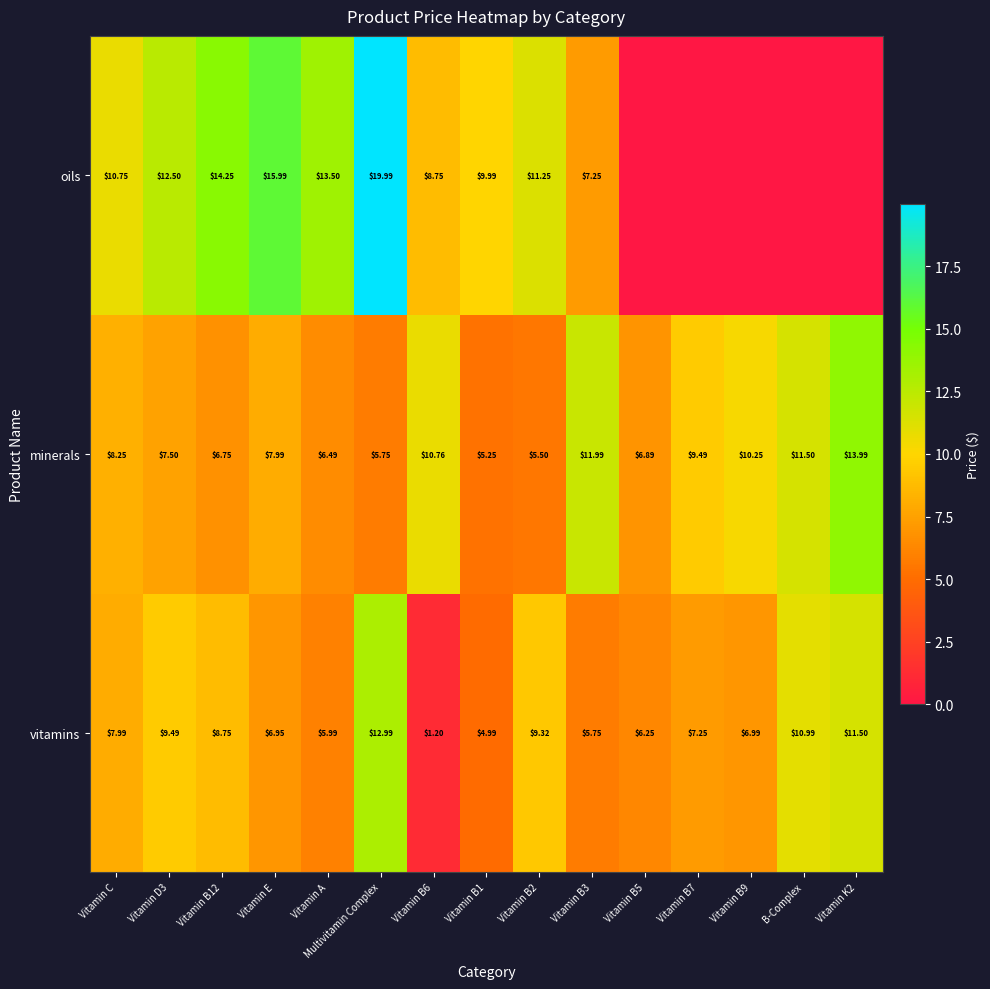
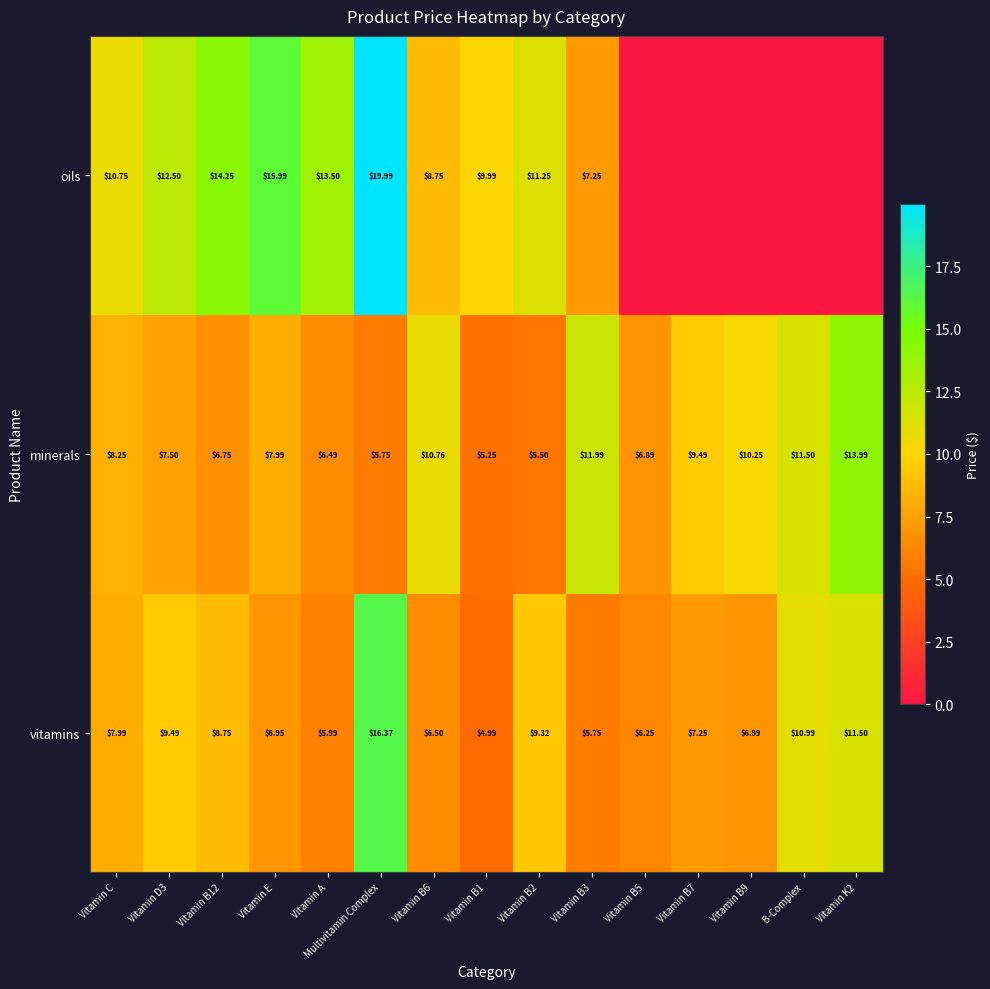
  {
    "oils": {
      "Vitamin C": "$10.75",
      "Vitamin D3": "$12.50",
      "Vitamin B12": "$14.25",
      "Vitamin E": "$15.99",
      "Vitamin A": "$13.50",
      "Multivitamin Complex": "$19.99",
      "Vitamin B6": "$8.75",
      "Vitamin B1": "$9.99",
      "Vitamin B2": "$11.25",
      "Vitamin B3": "$7.25"
    },
    "minerals": {
      "Vitamin C": "$8.25",
      "Vitamin D3": "$7.50",
      "Vitamin B12": "$6.75",
      "Vitamin E": "$7.99",
      "Vitamin A": "$6.49",
      "Multivitamin Complex": "$5.75",
      "Vitamin B6": "$10.76",
      "Vitamin B1": "$5.25",
      "Vitamin B2": "$5.50",
      "Vitamin B3": "$11.99",
      "Vitamin B5": "$6.89",
      "Vitamin B7": "$9.49",
      "Vitamin B9": "$10.25",
      "B-Complex": "$11.50",
      "Vitamin K2": "$13.99"
    },
    "vitamins": {
      "Vitamin C": "$7.99",
      "Vitamin D3": "$9.49",
      "Vitamin B12": "$8.75",
      "Vitamin E": "$6.95",
      "Vitamin A": "$5.99",
-     "Multivitamin Complex": "$12.99",
-     "Vitamin B6": "$1.20",
+     "Multivitamin Complex": "$16.37",
+     "Vitamin B6": "$6.50",
      "Vitamin B1": "$4.99",
      "Vitamin B2": "$9.32",
      "Vitamin B3": "$5.75",
      "Vitamin B5": "$6.25",
      "Vitamin B7": "$7.25",
      "Vitamin B9": "$6.99",
      "B-Complex": "$10.99",
      "Vitamin K2": "$11.50"
    }
  }
